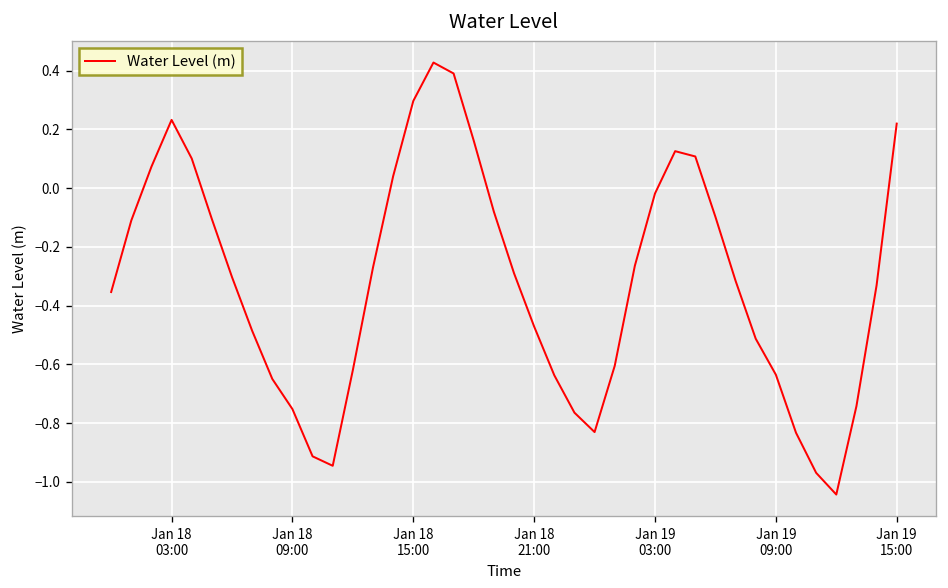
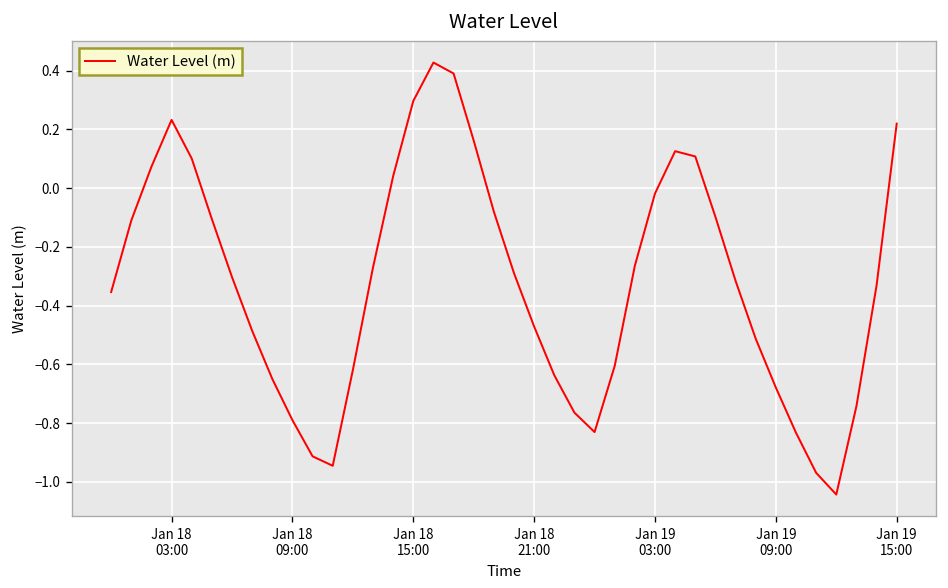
  {
    "Jan 18 03:00": 0.23,
-   "Jan 18 09:00": -0.75,
+   "Jan 18 09:00": -0.79,
    "Jan 18 15:00": 0.30,
    "Jan 18 21:00": -0.47,
    "Jan 19 03:00": -0.02,
-   "Jan 19 09:00": -0.64,
+   "Jan 19 09:00": -0.68,
    "Jan 19 15:00": 0.22
  }
